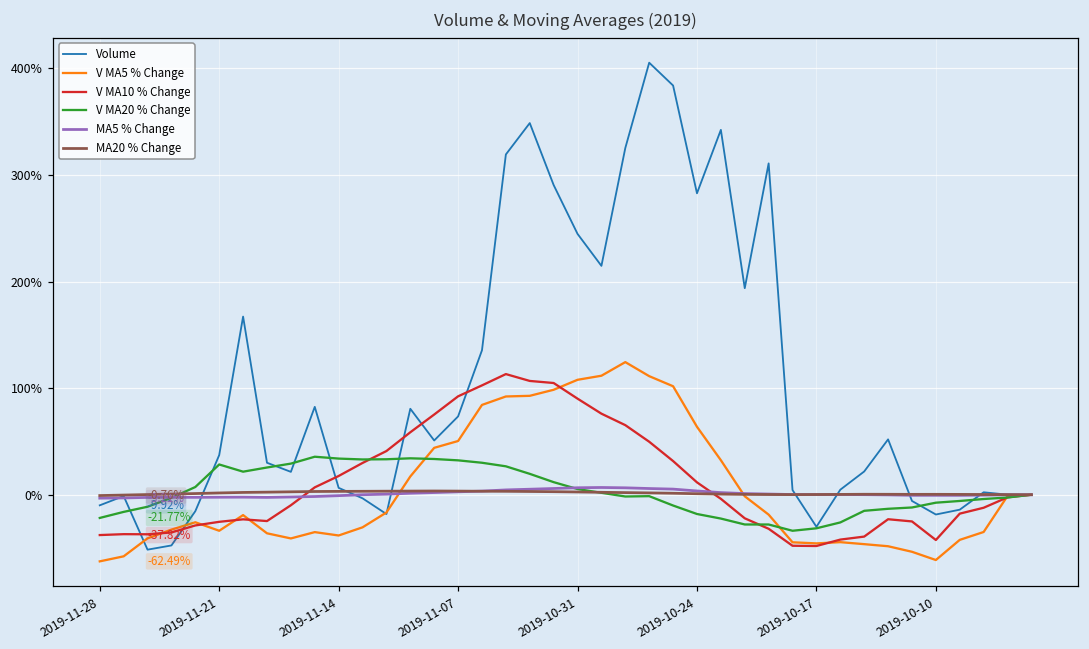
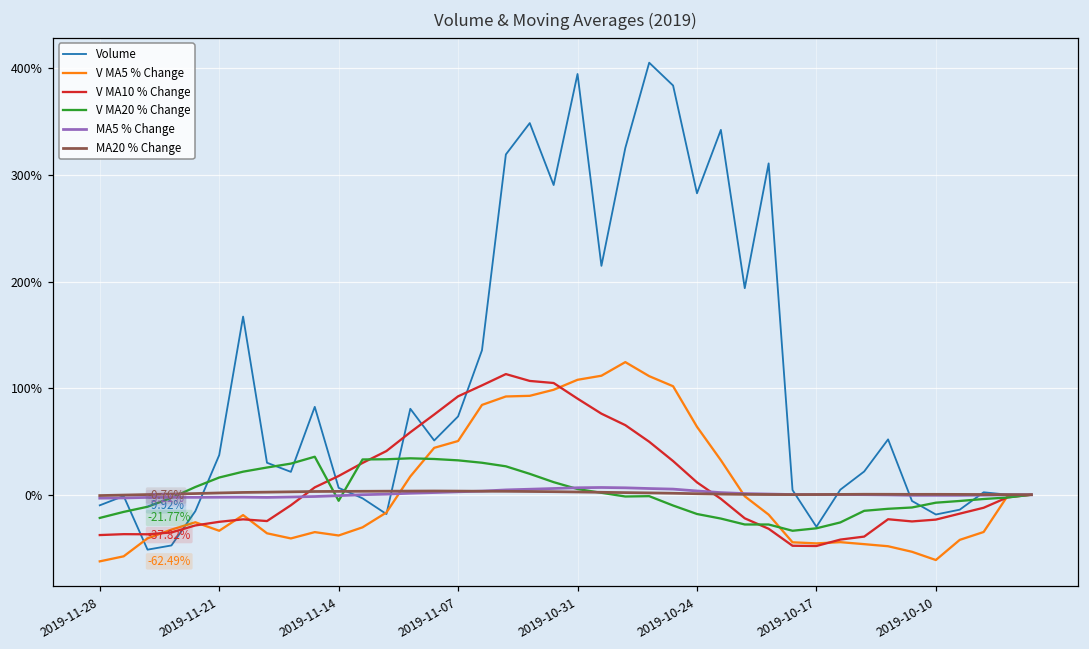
  {
    "Volume": {
      "2019-11-28": "-10%",
      "2019-11-21": "40%",
      "2019-11-14": "10%",
      "2019-11-07": "70%",
-     "2019-10-31": "240%",
+     "2019-10-31": "390%",
      "2019-10-24": "280%",
      "2019-10-10": "-20%"
    },
    "V MA5 % Change": {
      "2019-11-28": "-60%",
      "2019-11-21": "-30%",
      "2019-11-14": "-40%",
      "2019-11-07": "50%",
      "2019-10-31": "110%",
      "2019-10-24": "60%",
      "2019-10-10": "-60%"
    },
    "V MA10 % Change": {
      "2019-11-28": "-40%",
      "2019-11-21": "-30%",
      "2019-11-14": "20%",
      "2019-11-07": "90%",
      "2019-10-31": "90%",
      "2019-10-24": "10%",
-     "2019-10-10": "-40%"
+     "2019-10-10": "-20%"
    },
    "V MA20 % Change": {
      "2019-11-28": "-20%",
-     "2019-11-21": "30%",
-     "2019-11-14": "30%",
+     "2019-11-21": "20%",
+     "2019-11-14": "-10%",
      "2019-11-07": "30%",
      "2019-10-24": "-20%",
      "2019-10-10": "-10%"
    },
    "MA5 % Change": {
      "2019-11-21": "0%",
      "2019-11-14": "0%"
    },
    "MA20 % Change": {
      "2019-11-21": "0%",
      "2019-11-14": "0%",
      "2019-10-31": "0%"
    }
  }
